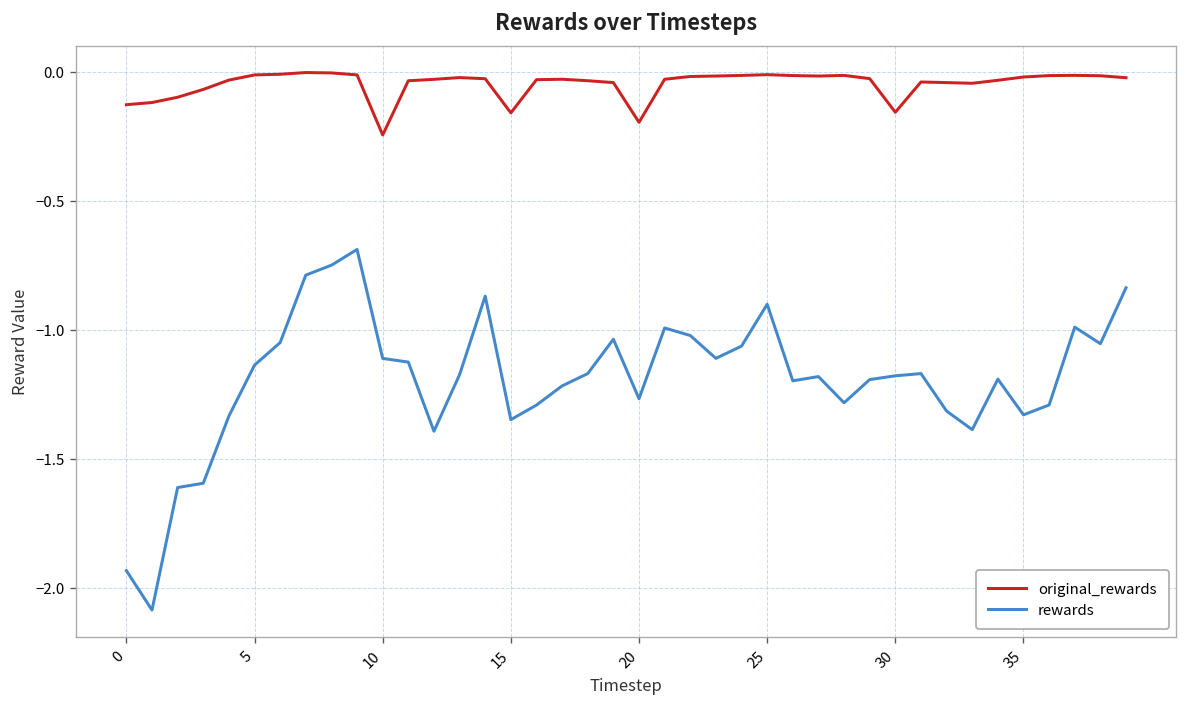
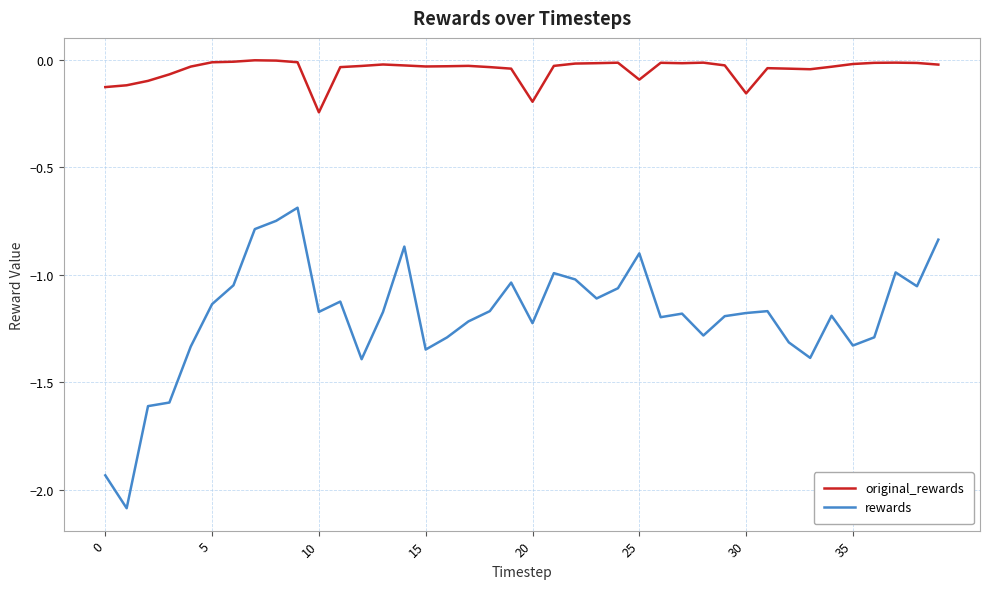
  {
    "original_rewards": {
      "0": -0.13,
      "5": -0.01,
      "10": -0.24,
-     "15": -0.16,
+     "15": -0.03,
      "20": -0.20,
-     "25": -0.01,
+     "25": -0.09,
      "30": -0.16,
      "35": -0.02
    },
    "rewards": {
      "0": -1.93,
      "5": -1.14,
-     "10": -1.11,
+     "10": -1.17,
      "15": -1.35,
-     "20": -1.27,
+     "20": -1.22,
      "25": -0.90,
      "30": -1.18,
      "35": -1.33
    }
  }
